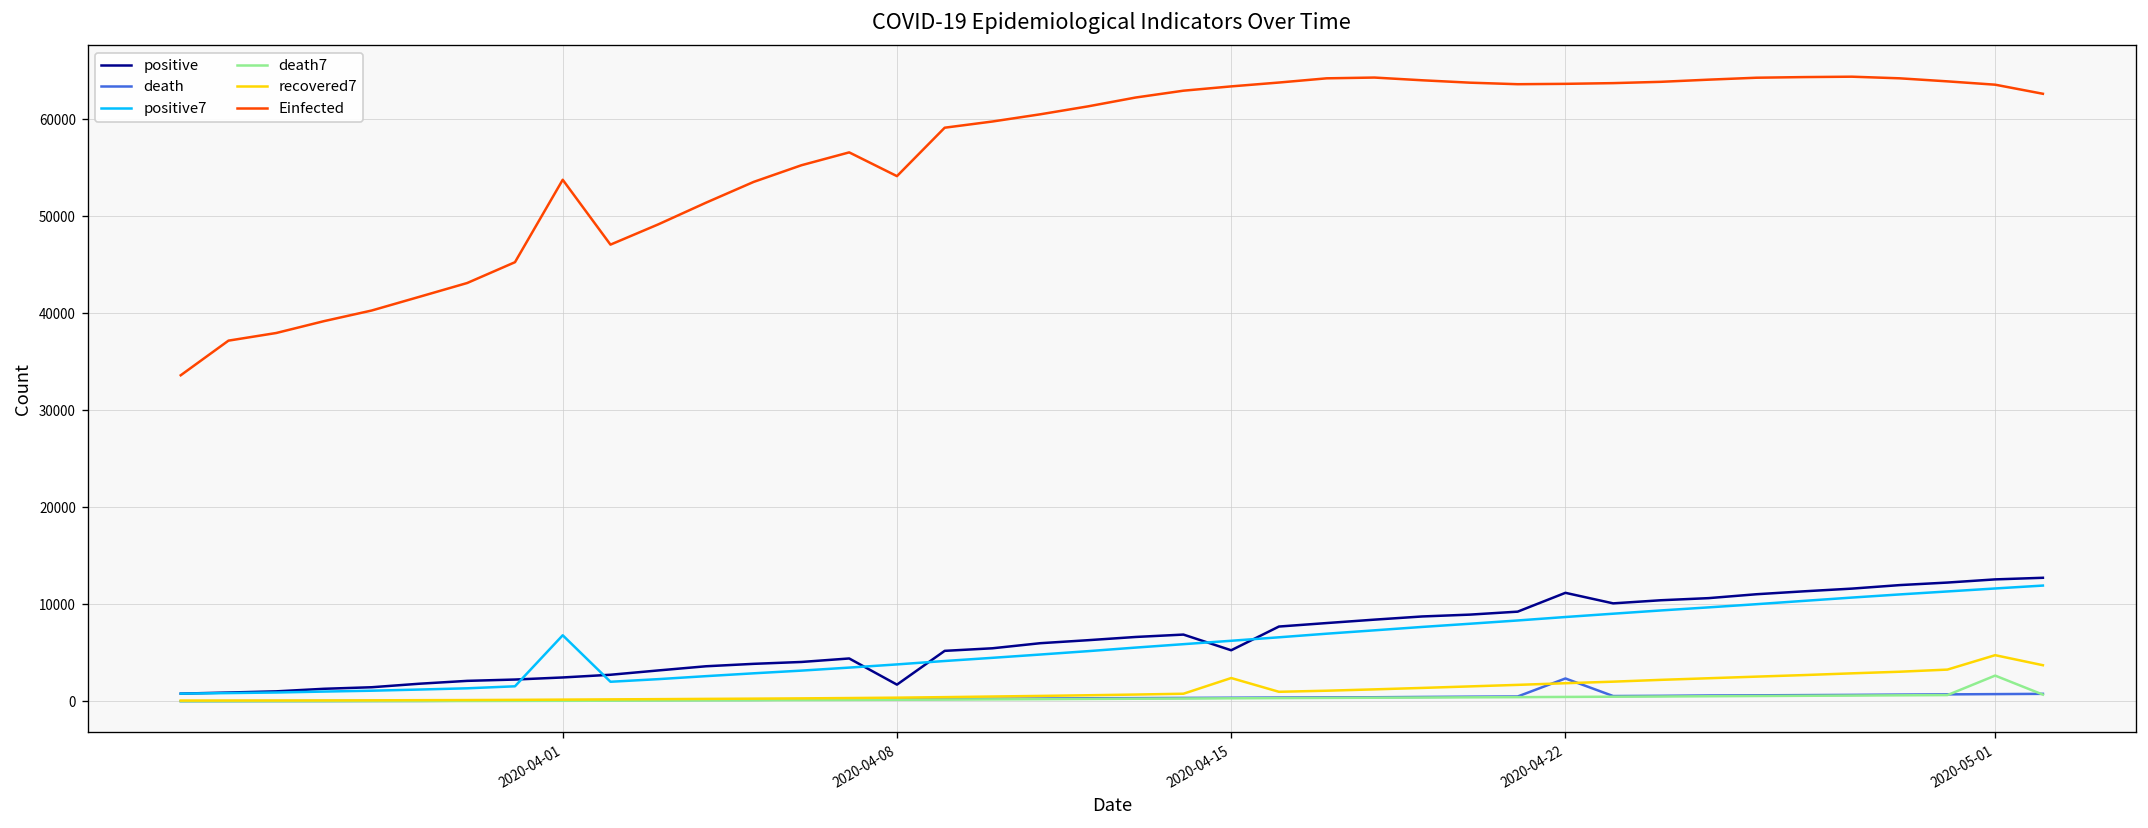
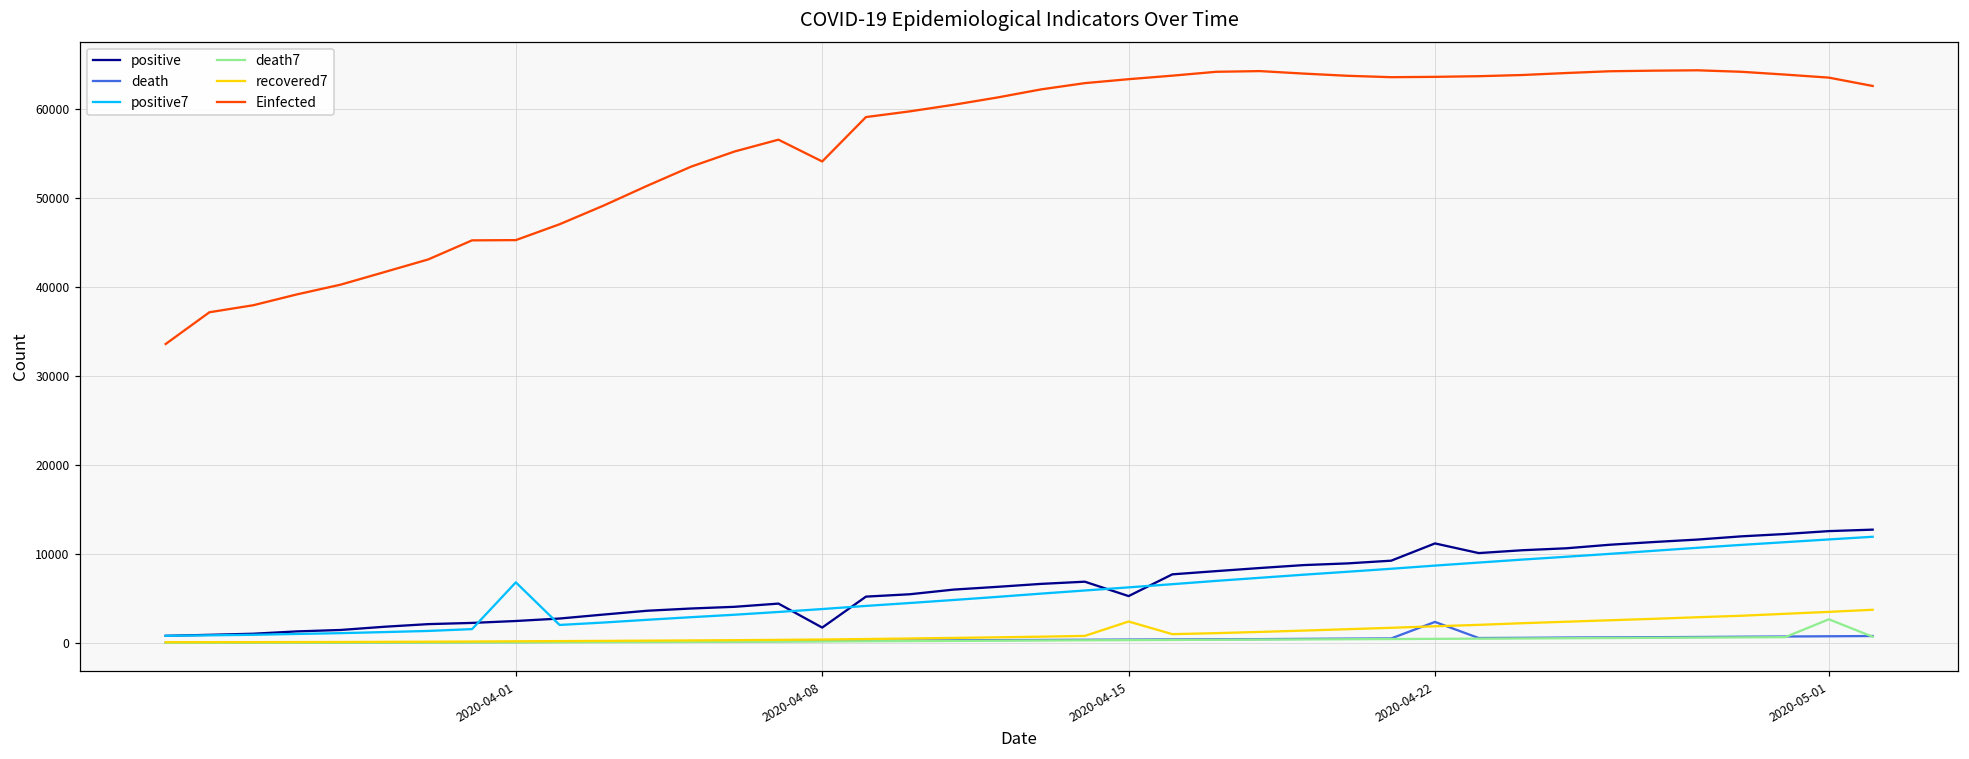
  {
    "positive": {
      "2020-04-01": 2000,
      "2020-04-08": 2000,
      "2020-04-15": 5000,
      "2020-04-22": 11000,
      "2020-05-01": 13000
    },
    "death": {
      "2020-04-22": 2000,
      "2020-05-01": 1000
    },
    "positive7": {
      "2020-04-01": 7000,
      "2020-04-08": 4000,
      "2020-04-15": 6000,
      "2020-04-22": 9000,
      "2020-05-01": 12000
    },
    "death7": {
      "2020-04-22": 0,
      "2020-05-01": 3000
    },
    "recovered7": {
      "2020-04-15": 2000,
      "2020-04-22": 2000,
-     "2020-05-01": 5000
+     "2020-05-01": 3000
    },
    "Einfected": {
-     "2020-04-01": 54000,
+     "2020-04-01": 45000,
      "2020-04-08": 54000,
      "2020-04-15": 63000,
      "2020-04-22": 64000,
      "2020-05-01": 64000
    }
  }
